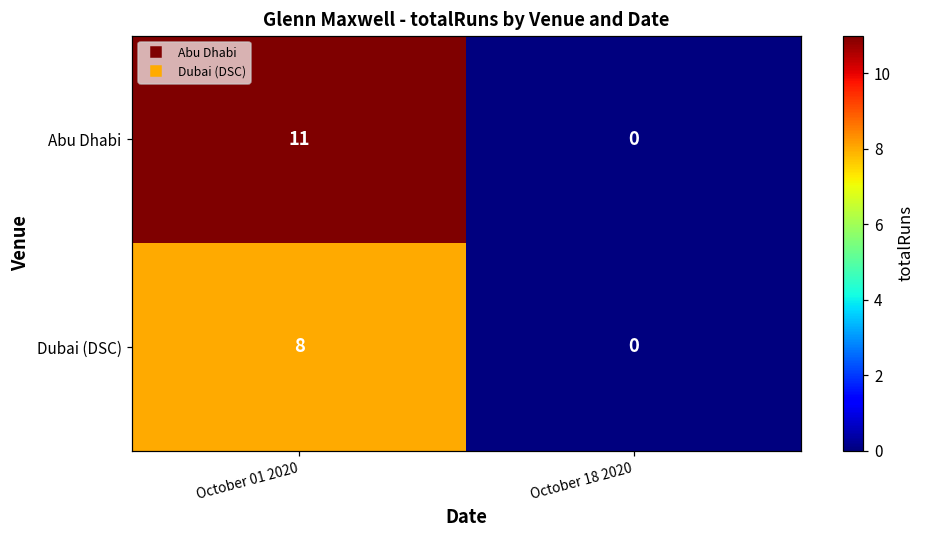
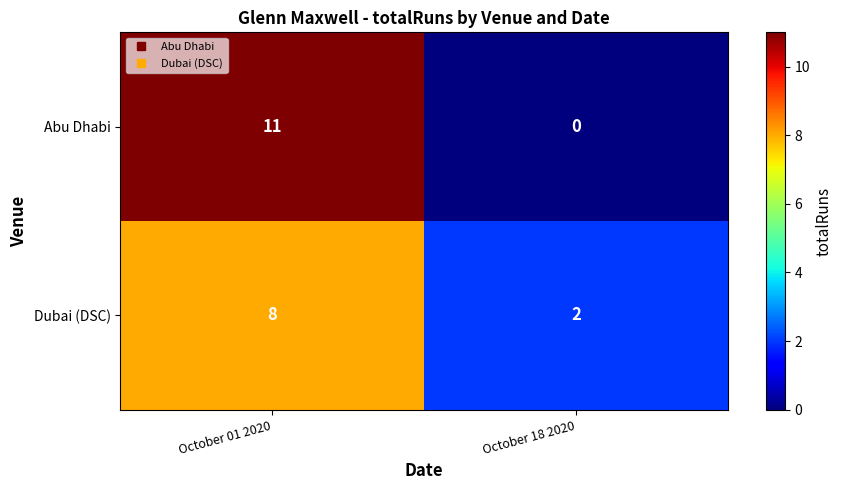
  {
    "Abu Dhabi": {
      "October 01 2020": 11,
      "October 18 2020": 0
    },
    "Dubai (DSC)": {
      "October 01 2020": 8,
-     "October 18 2020": 0
+     "October 18 2020": 2
    }
  }
